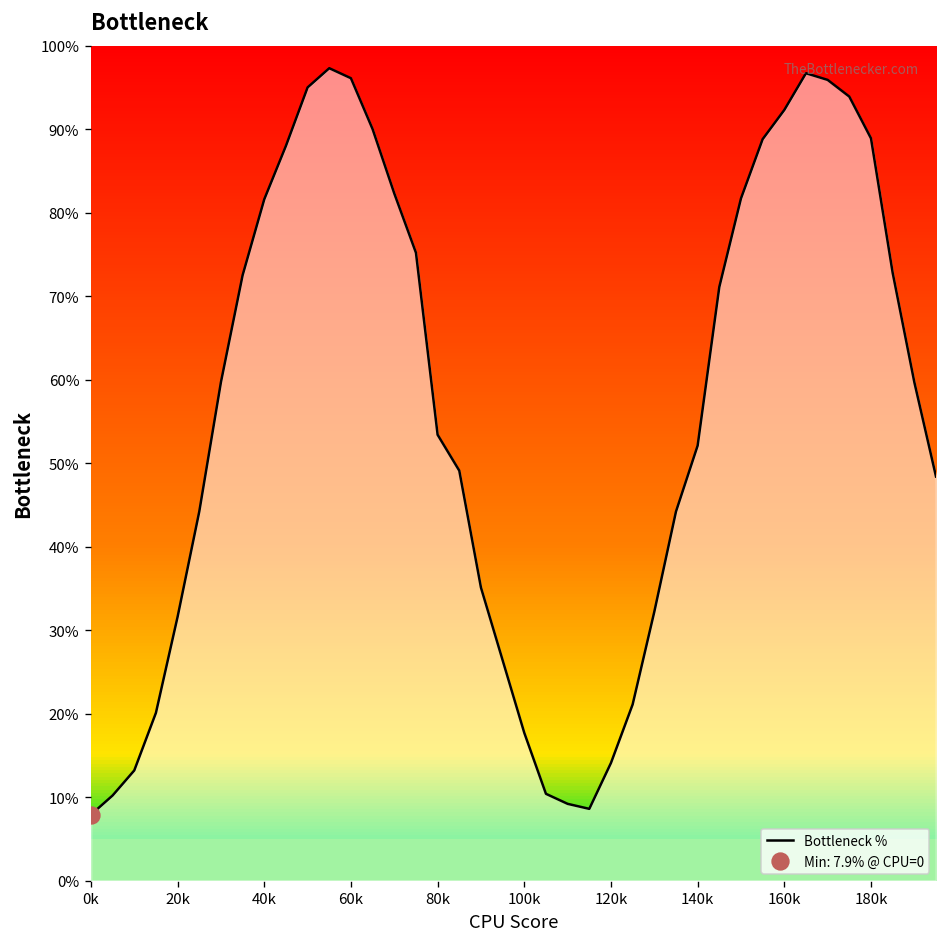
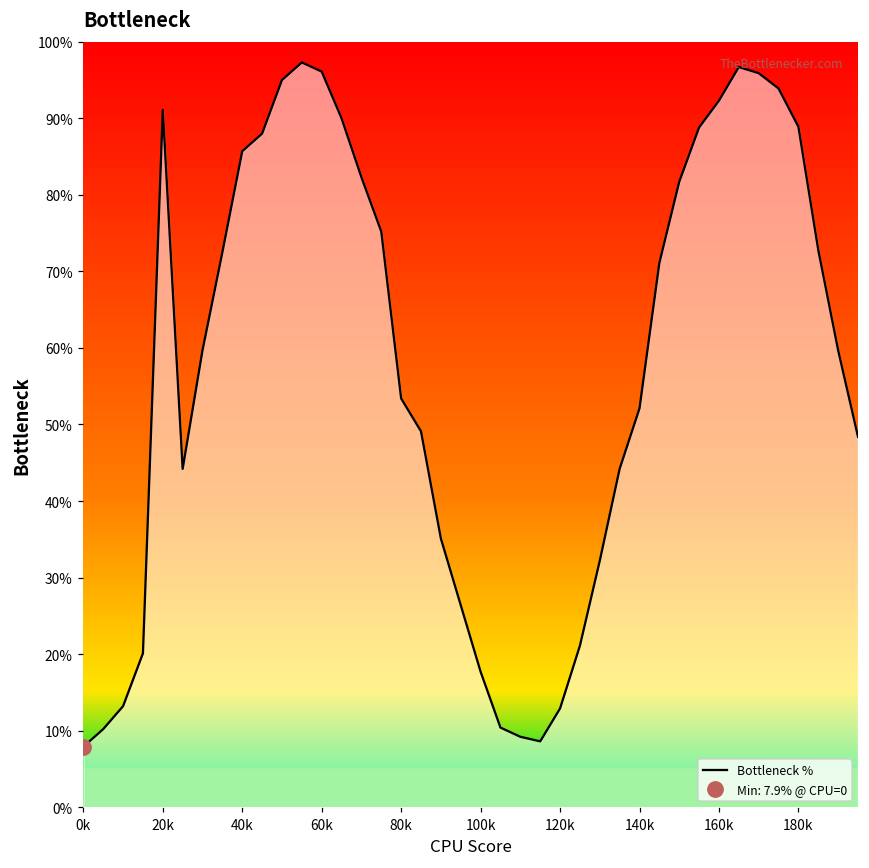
  {
    "Bottleneck %": {
-     "20k": "32%",
-     "40k": "82%",
+     "20k": "91%",
+     "40k": "86%",
      "60k": "96%",
      "80k": "53%",
      "100k": "18%",
-     "120k": "14%",
+     "120k": "13%",
      "140k": "52%",
      "160k": "92%",
      "180k": "89%"
    }
  }
